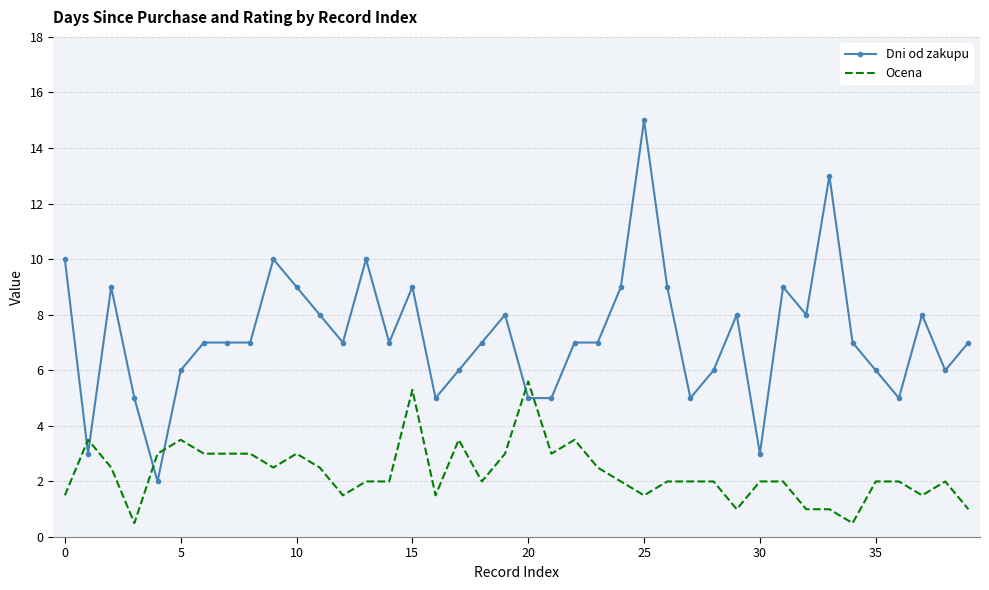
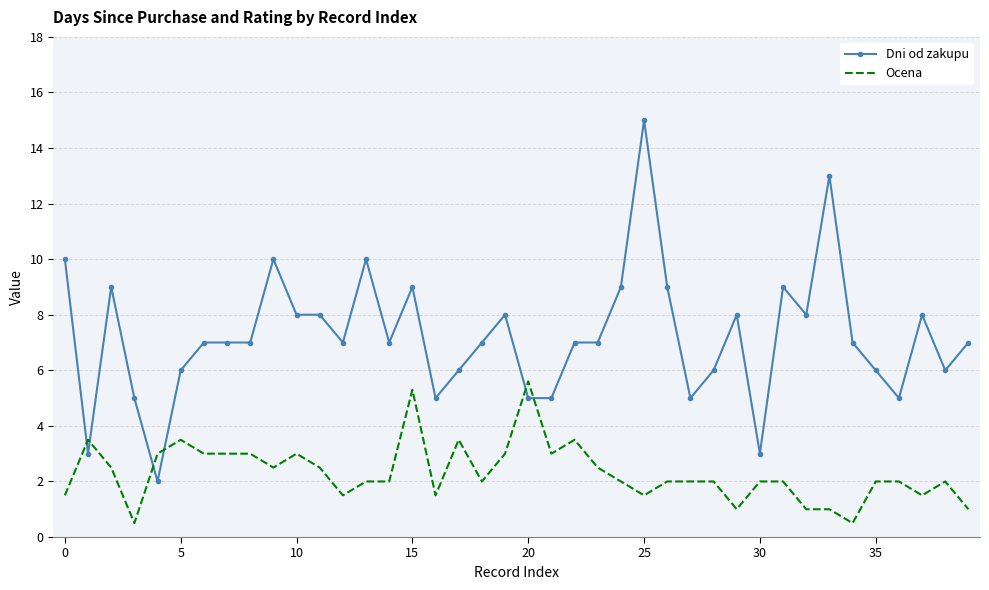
  {
    "Dni od zakupu": {
      "0": 10,
      "5": 6,
-     "10": 9,
+     "10": 8,
      "15": 9,
      "20": 5,
      "25": 15,
      "30": 3,
      "35": 6
    },
    "Ocena": {
      "0": 1.5,
      "5": 3.5,
      "10": 3,
      "15": 5.3,
      "20": 5.6,
      "25": 1.5,
      "30": 2,
      "35": 2
    }
  }
